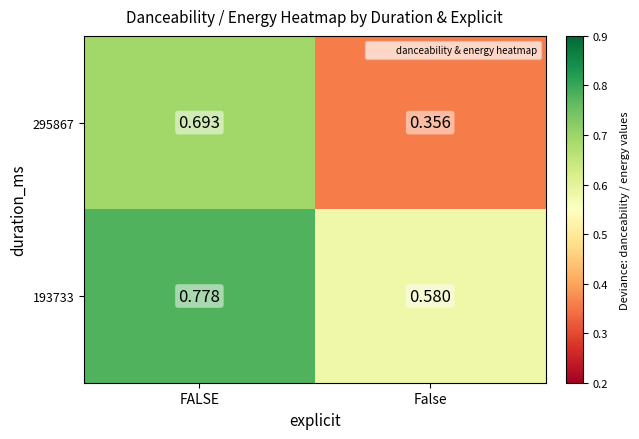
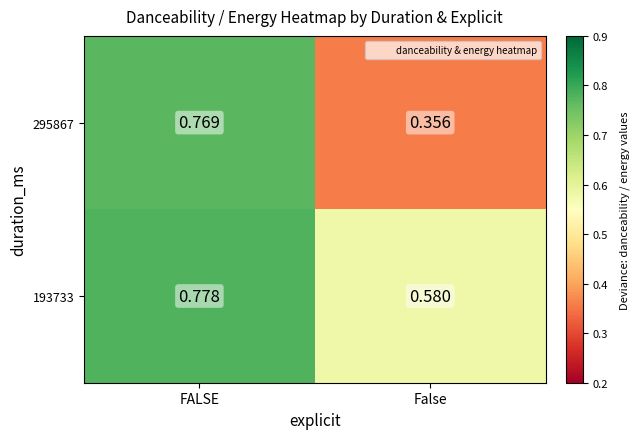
  {
    "295867": {
-     "FALSE": 0.693
+     "FALSE": 0.769
    }
  }
